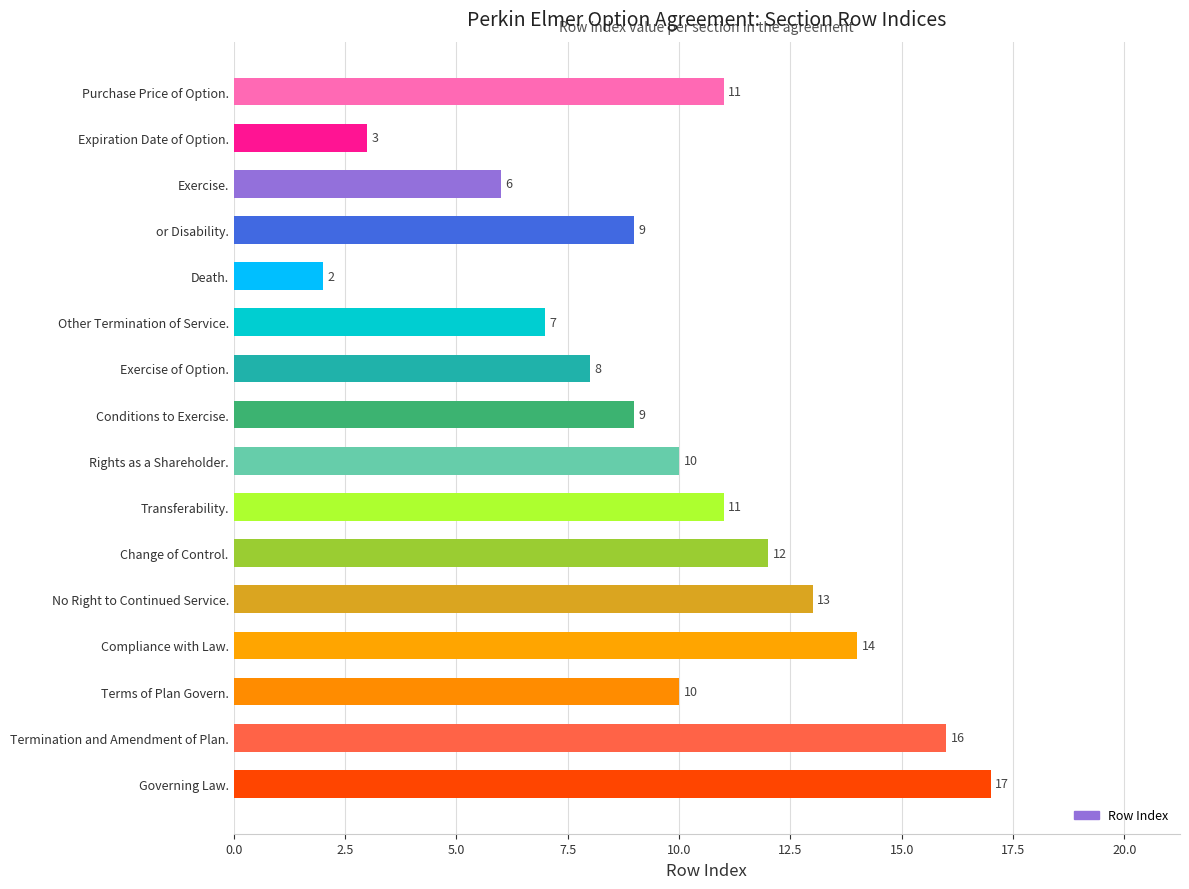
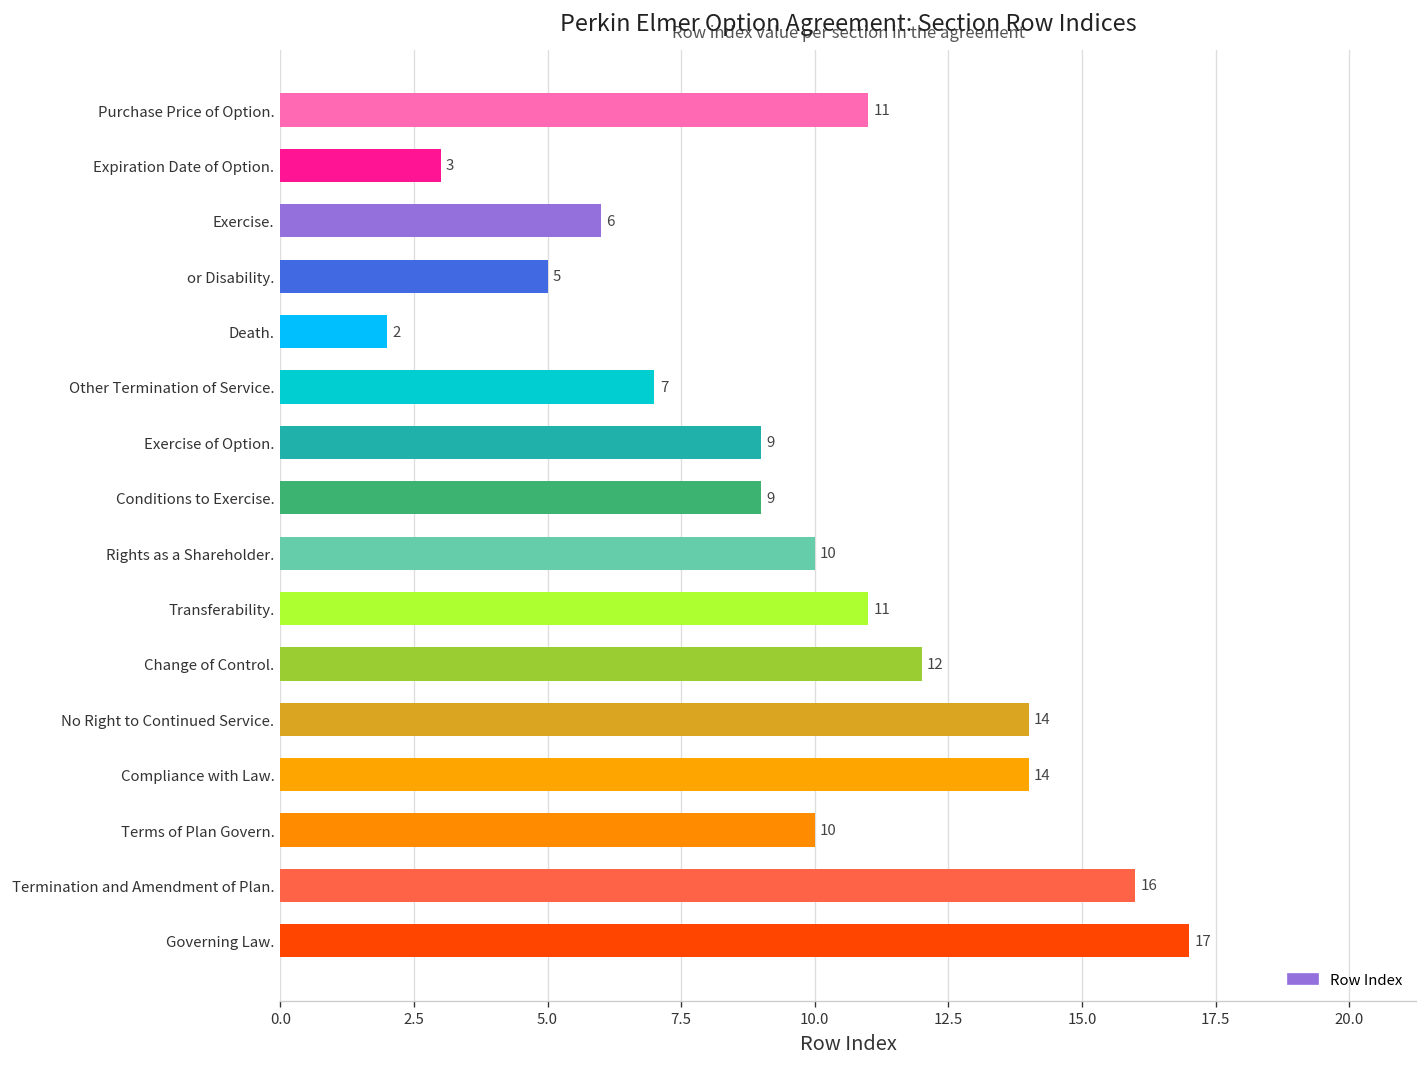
  {
    "Purchase Price of Option.": 11,
    "Expiration Date of Option.": 3,
    "Exercise.": 6,
-   "or Disability.": 9,
+   "or Disability.": 5,
    "Death.": 2,
    "Other Termination of Service.": 7,
-   "Exercise of Option.": 8,
+   "Exercise of Option.": 9,
    "Conditions to Exercise.": 9,
    "Rights as a Shareholder.": 10,
    "Transferability.": 11,
    "Change of Control.": 12,
-   "No Right to Continued Service.": 13,
+   "No Right to Continued Service.": 14,
    "Compliance with Law.": 14,
    "Terms of Plan Govern.": 10,
    "Termination and Amendment of Plan.": 16,
    "Governing Law.": 17
  }
